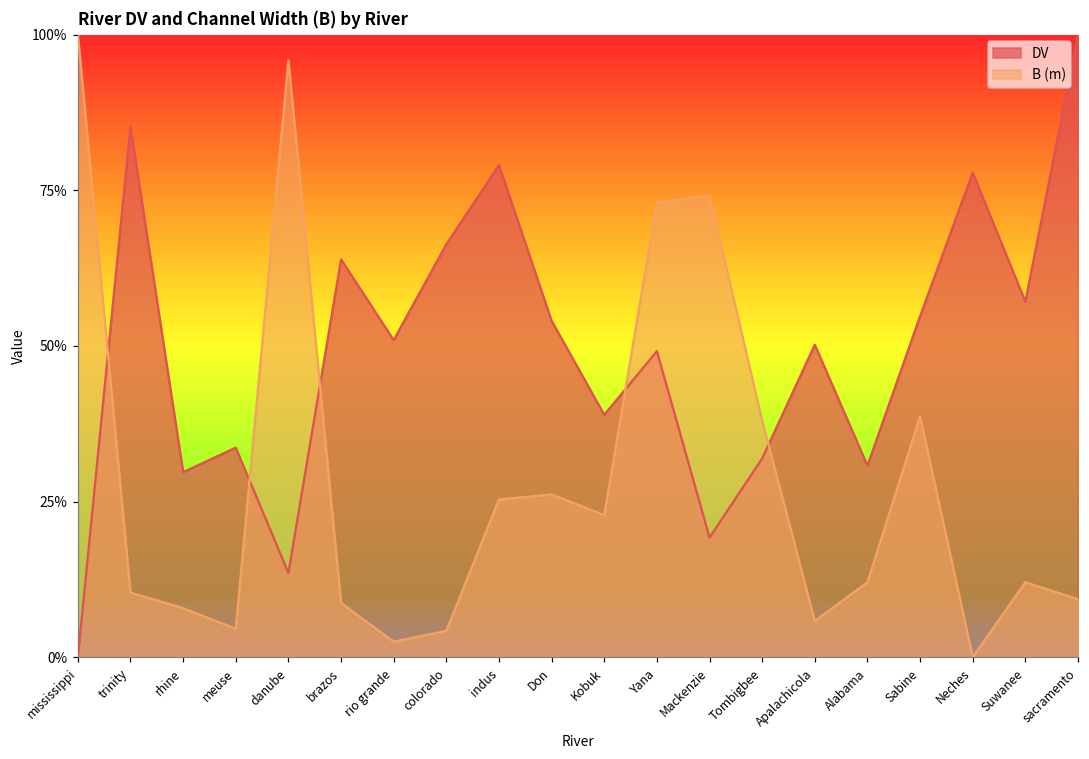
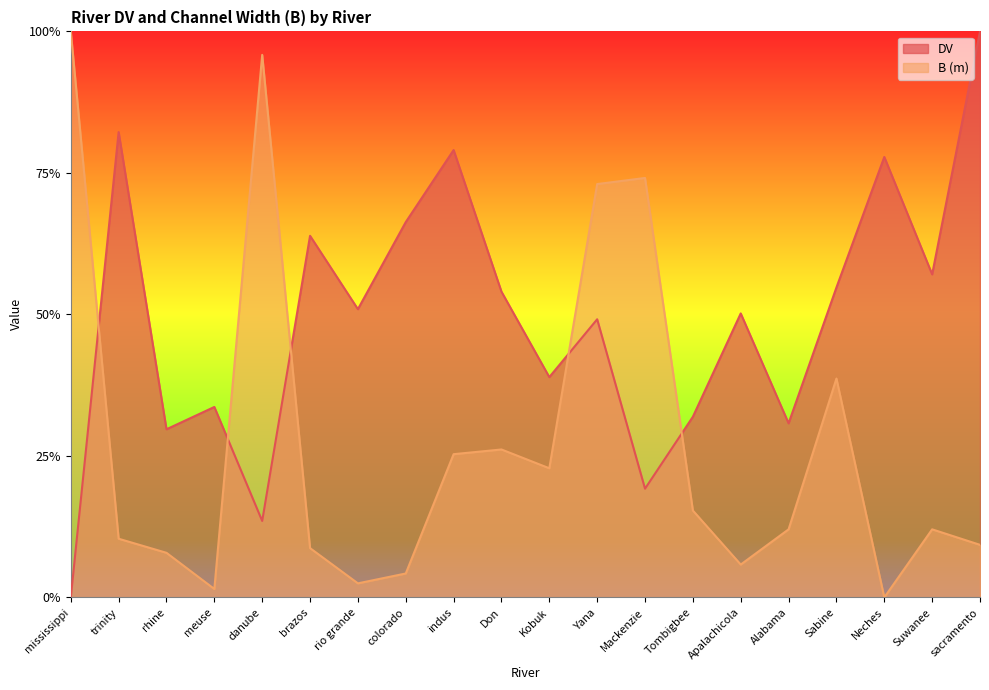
  {
    "DV": {
      "mississippi": "0%",
-     "trinity": "85%",
+     "trinity": "82%",
      "rhine": "30%",
      "meuse": "34%",
      "danube": "14%",
      "brazos": "64%",
      "rio grande": "51%",
      "colorado": "66%",
      "indus": "79%",
      "Don": "54%",
      "Kobuk": "39%",
      "Yana": "49%",
      "Mackenzie": "19%",
      "Tombigbee": "32%",
      "Apalachicola": "50%",
      "Alabama": "31%",
      "Sabine": "55%",
      "Neches": "78%",
      "Suwanee": "57%",
      "sacramento": "100%"
    },
    "B (m)": {
      "mississippi": "100%",
      "trinity": "10%",
      "rhine": "8%",
-     "meuse": "5%",
+     "meuse": "1%",
      "danube": "96%",
      "brazos": "9%",
      "rio grande": "2%",
      "colorado": "4%",
      "indus": "25%",
      "Don": "26%",
      "Kobuk": "23%",
      "Yana": "73%",
      "Mackenzie": "74%",
-     "Tombigbee": "38%",
+     "Tombigbee": "15%",
      "Apalachicola": "6%",
      "Alabama": "12%",
      "Sabine": "39%",
      "Neches": "0%",
      "Suwanee": "12%",
      "sacramento": "9%"
    }
  }
